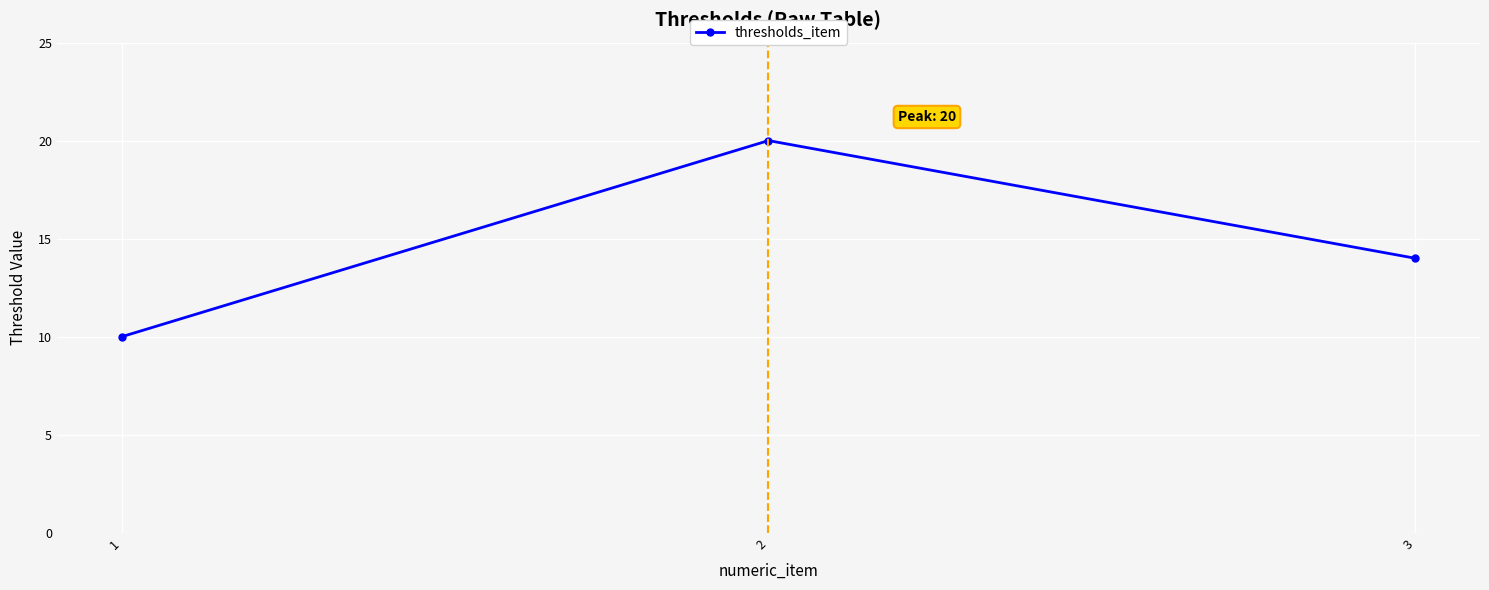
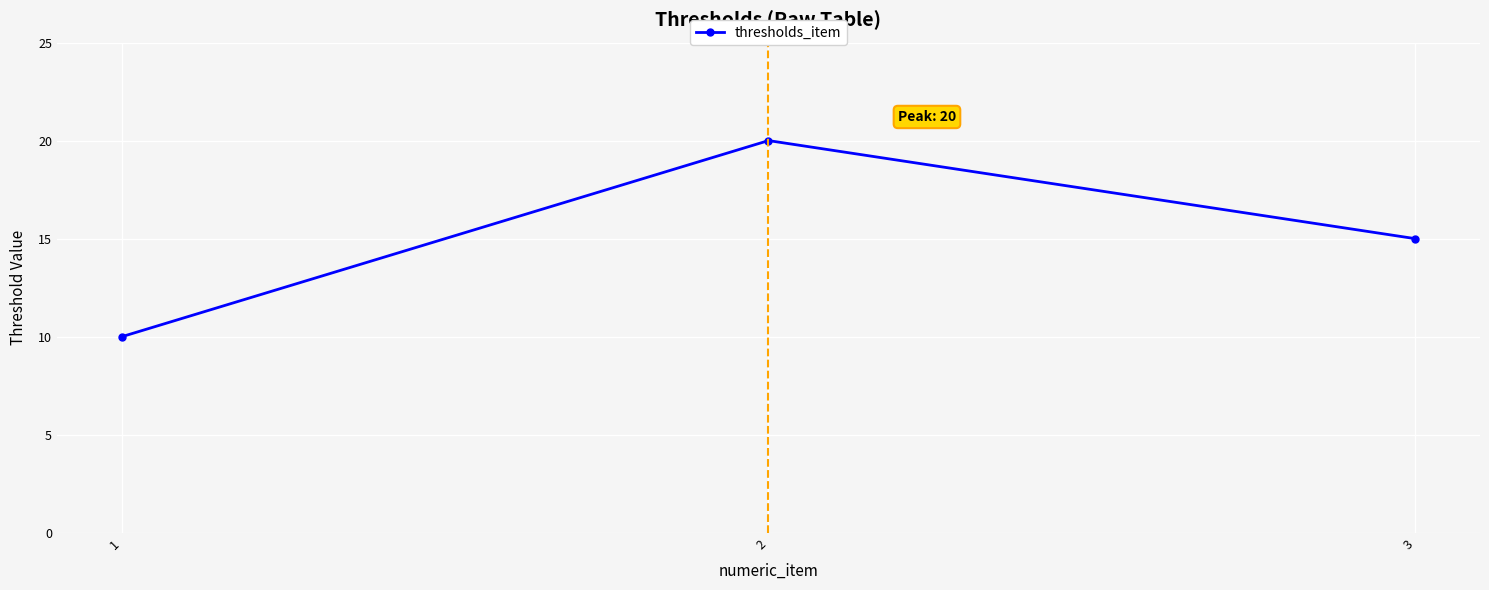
  {
    "1": 10,
    "2": 20,
-   "3": 14
+   "3": 15
  }
